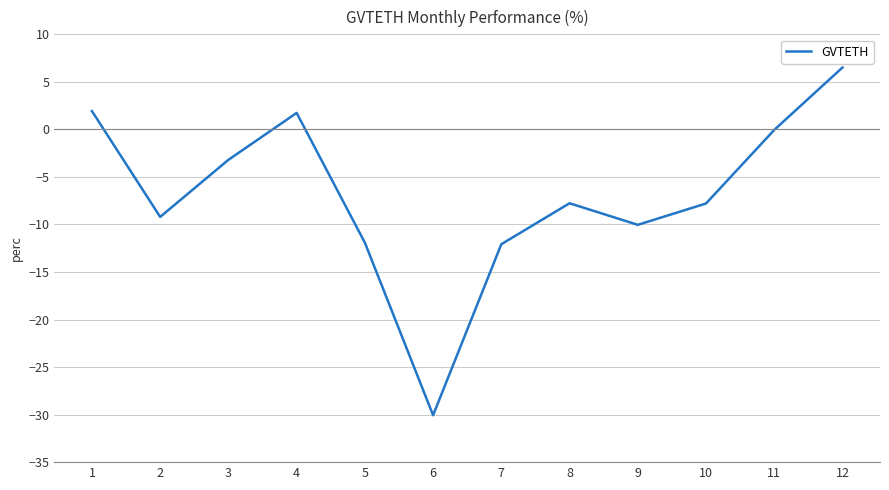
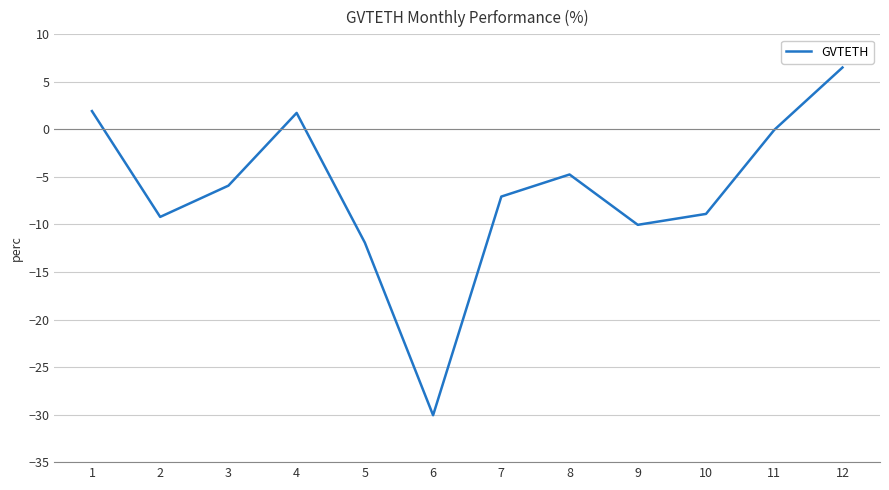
  {
    "1": 2,
    "2": -9,
-   "3": -3,
+   "3": -6,
    "4": 2,
    "5": -12,
    "6": -30,
-   "7": -12,
-   "8": -8,
+   "7": -7,
+   "8": -5,
    "9": -10,
-   "10": -8,
+   "10": -9,
    "11": 0,
    "12": 7
  }
